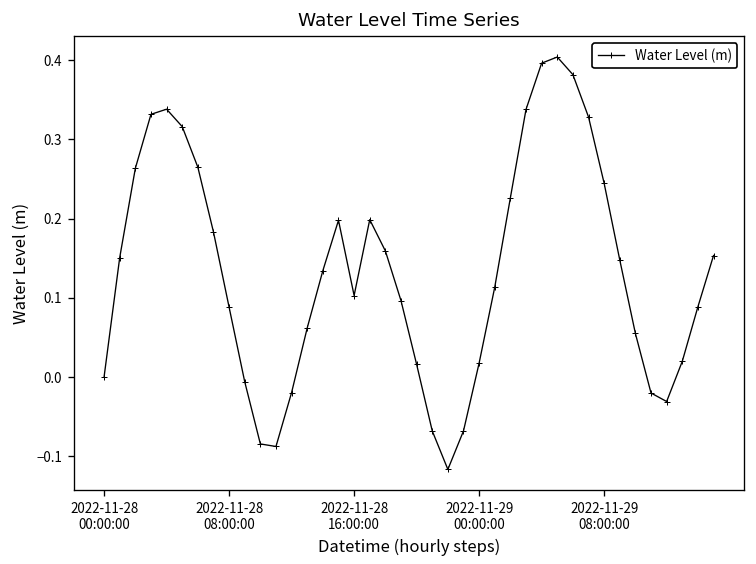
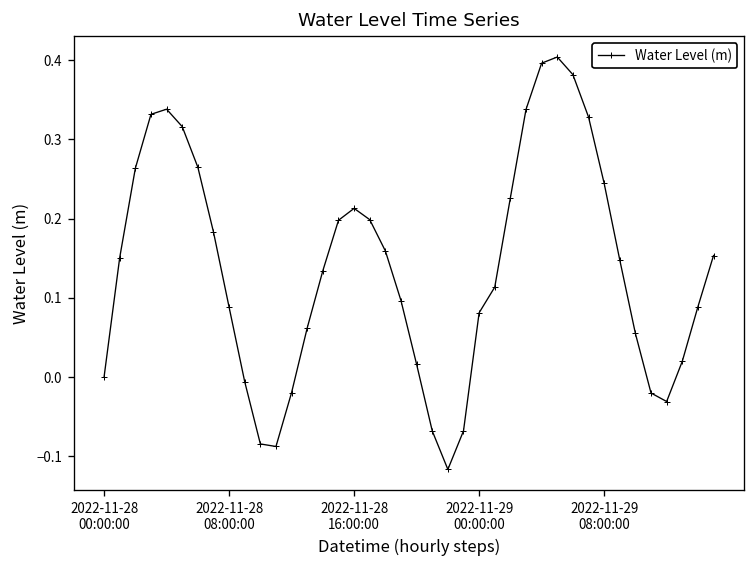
  {
    "2022-11-28 00:00:00": 0.00,
    "2022-11-28 08:00:00": 0.09,
-   "2022-11-28 16:00:00": 0.10,
-   "2022-11-29 00:00:00": 0.02,
+   "2022-11-28 16:00:00": 0.21,
+   "2022-11-29 00:00:00": 0.08,
    "2022-11-29 08:00:00": 0.24
  }
